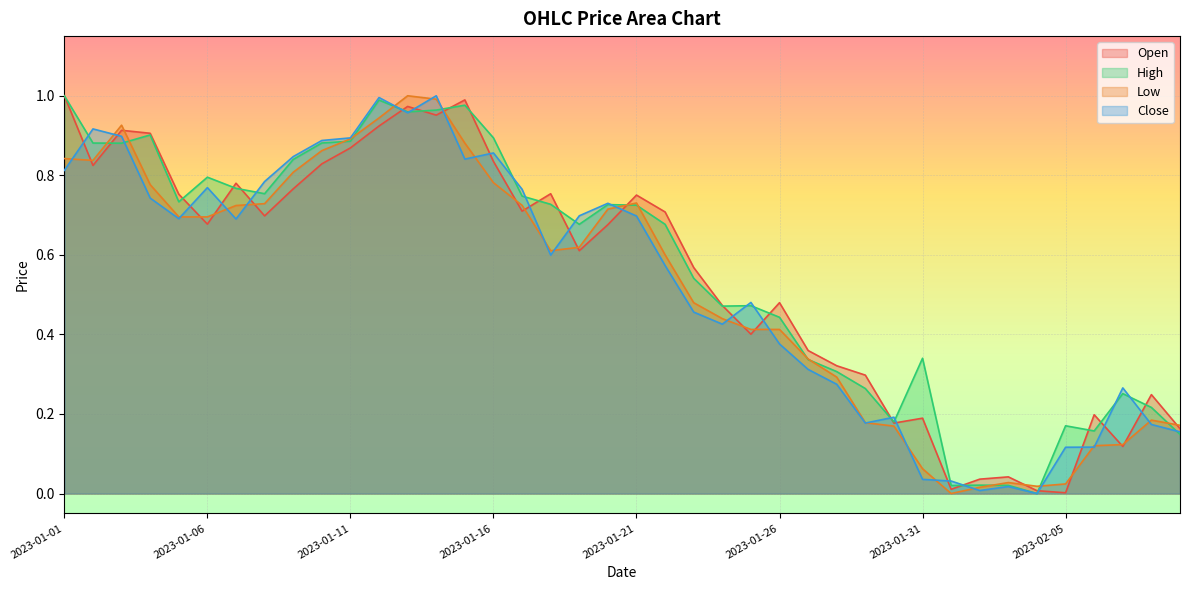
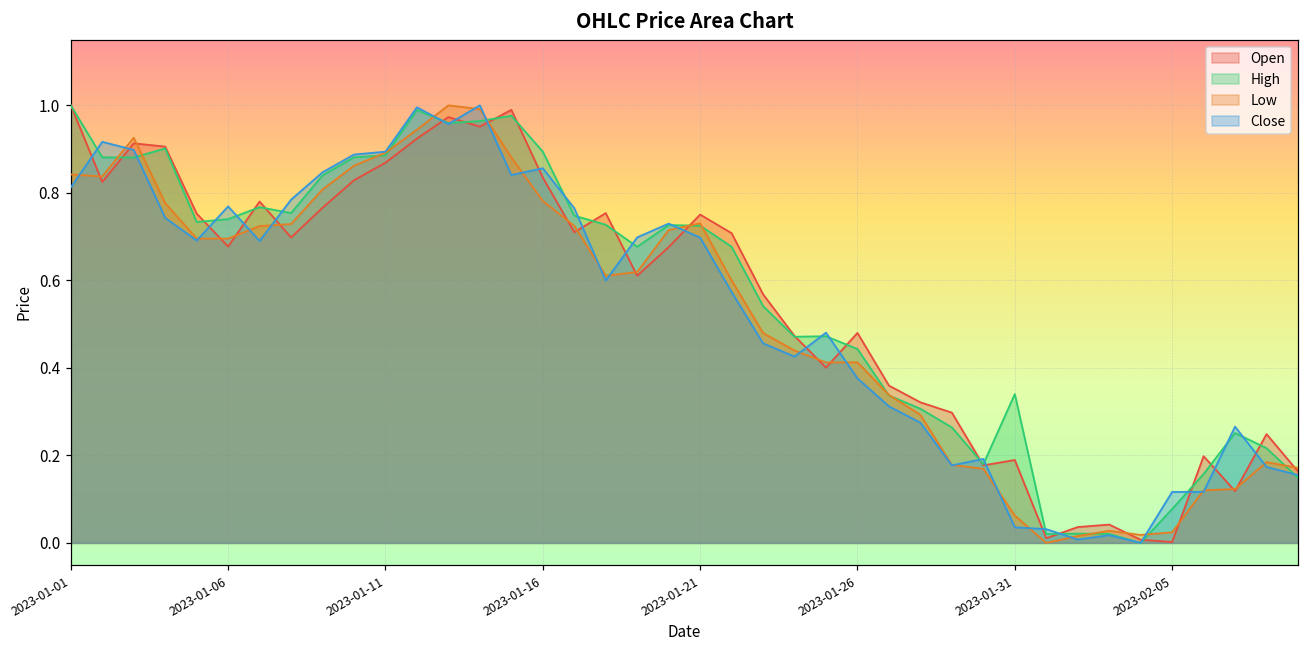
  {
    "High": {
-     "2023-01-06": 0.80,
+     "2023-01-06": 0.74,
      "2023-01-16": 0.89,
      "2023-01-26": 0.44,
      "2023-01-31": 0.34,
-     "2023-02-05": 0.17
+     "2023-02-05": 0.08
    },
    "Close": {
      "2023-01-01": 0.81,
      "2023-01-06": 0.77,
      "2023-01-16": 0.86,
      "2023-01-21": 0.70,
      "2023-01-26": 0.38,
      "2023-01-31": 0.04,
      "2023-02-05": 0.12
    }
  }
